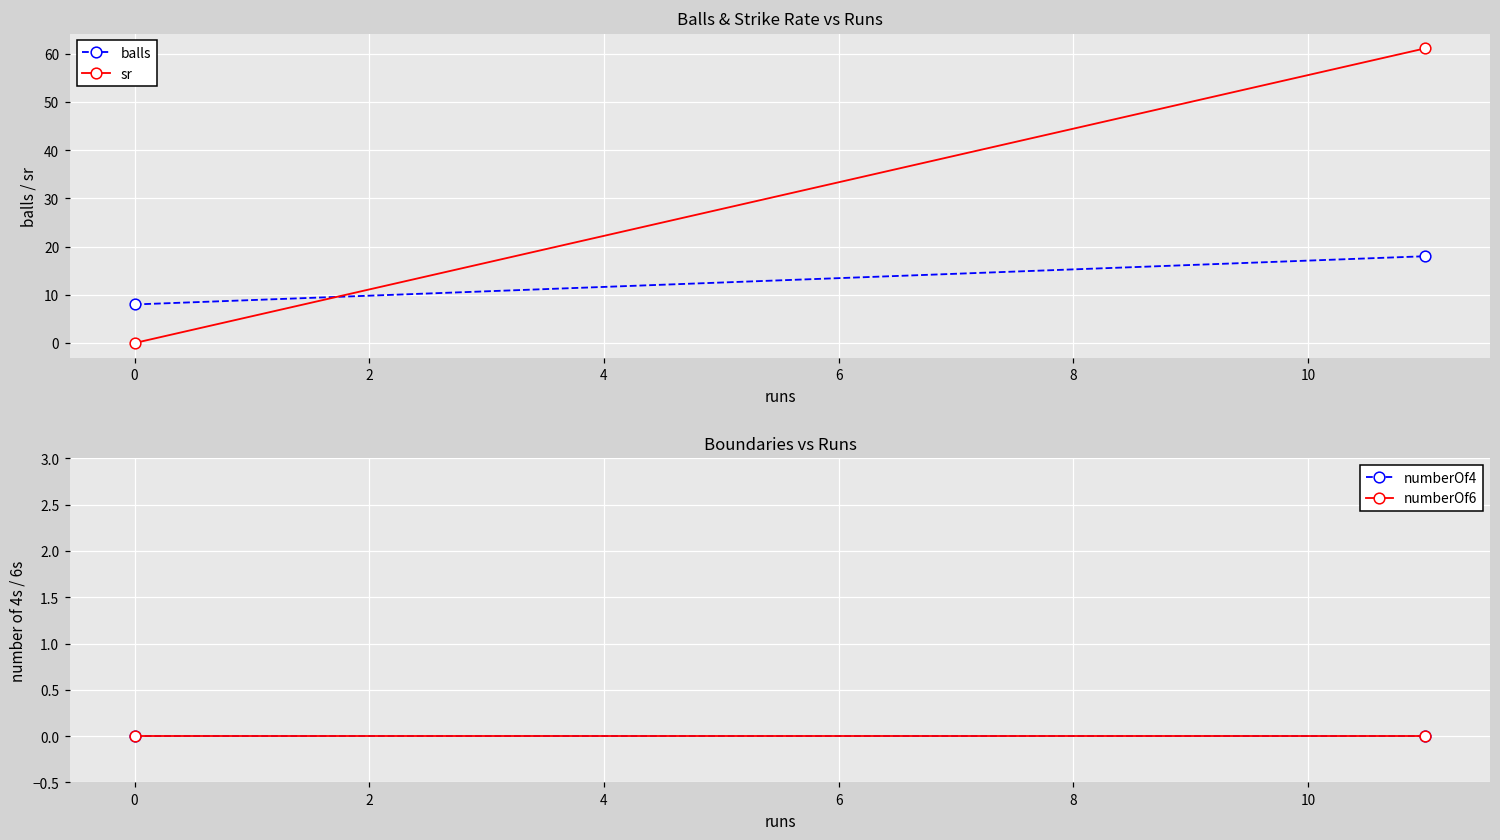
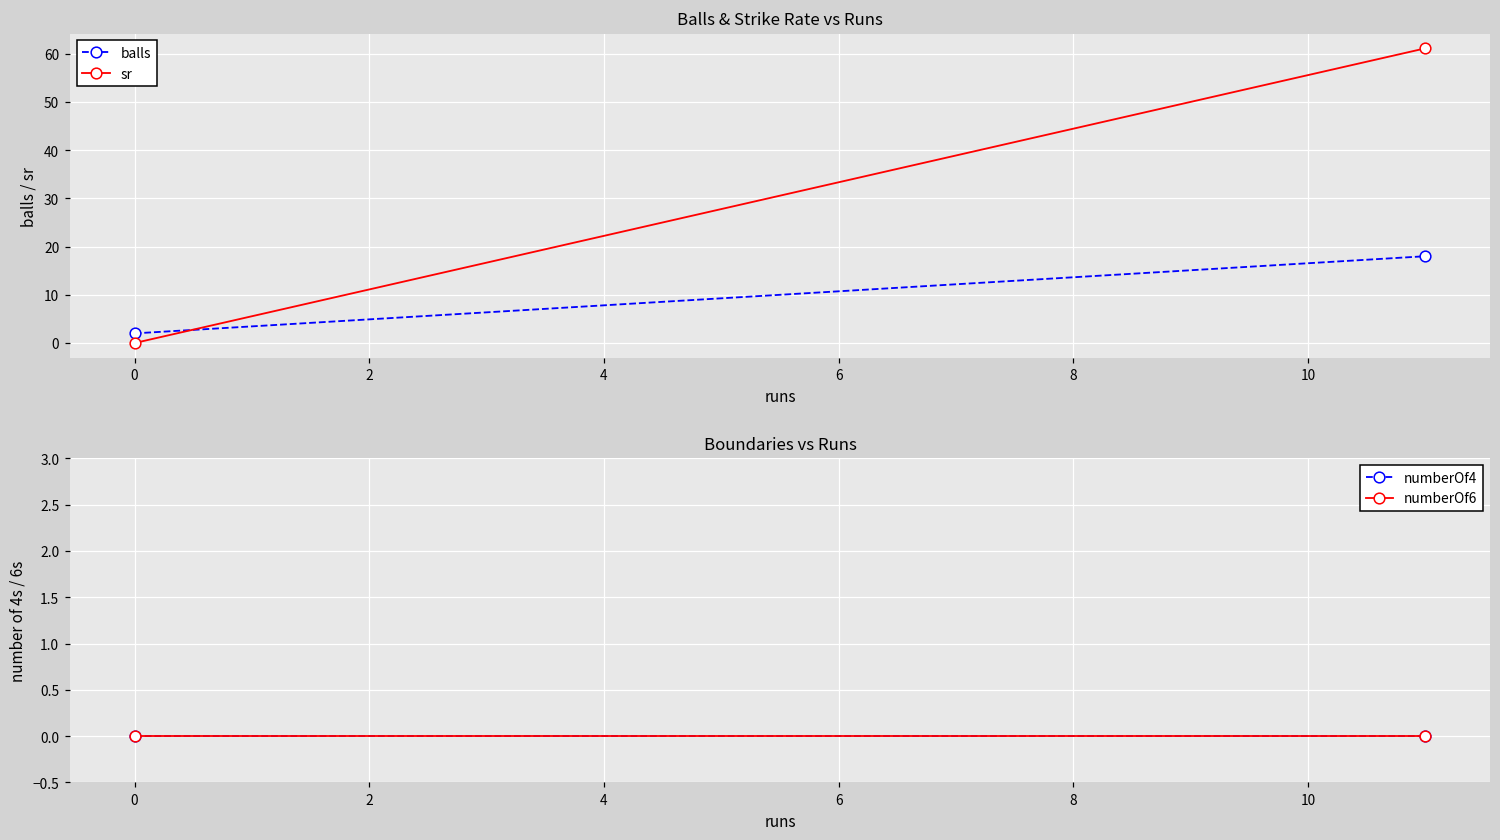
  {
    "Balls & Strike Rate vs Runs": {
      "balls": {
-       "0": 8
+       "0": 2
      },
      "sr": {
        "0": 0
      }
    },
    "Boundaries vs Runs": {
      "0": 0.0
    }
  }
